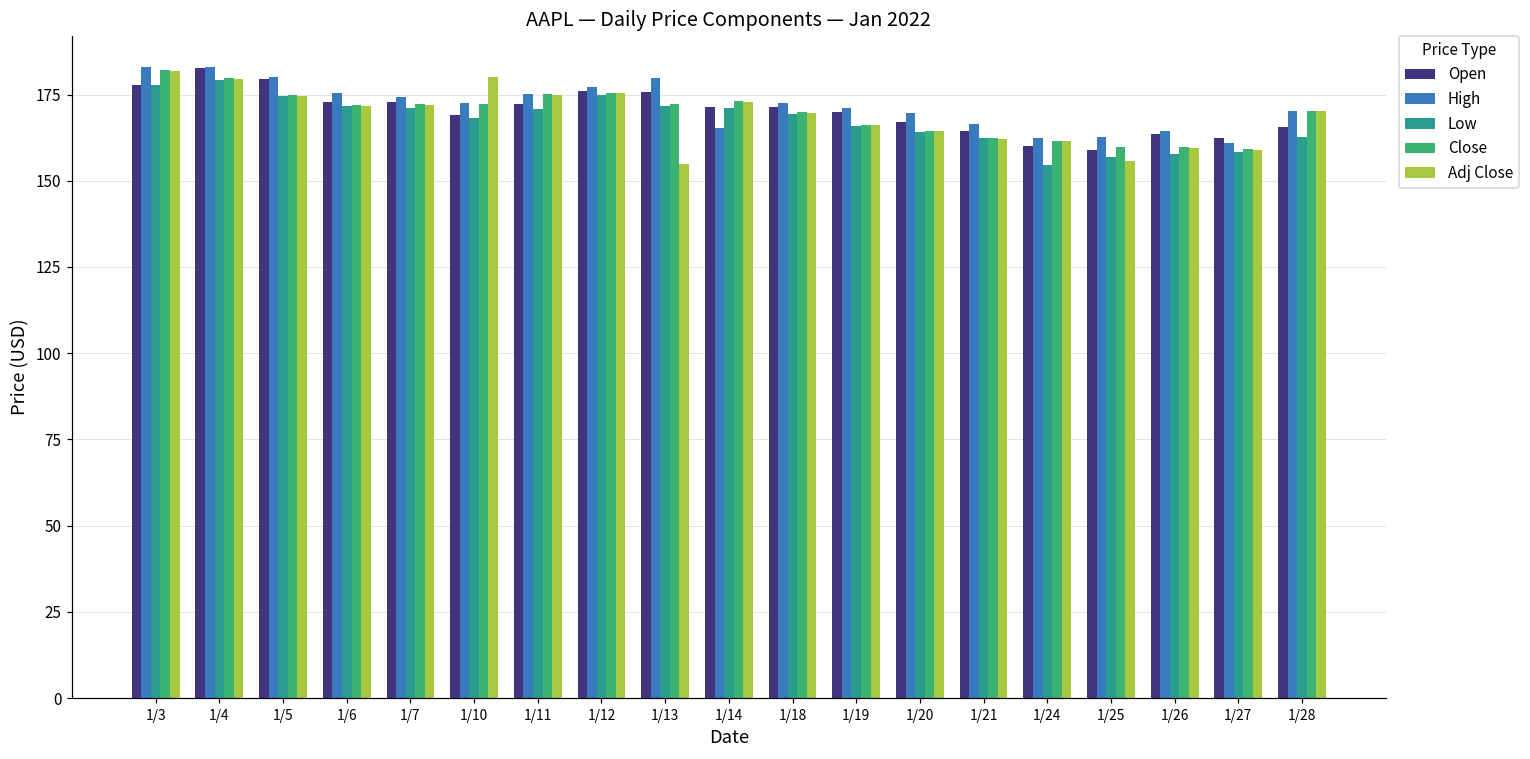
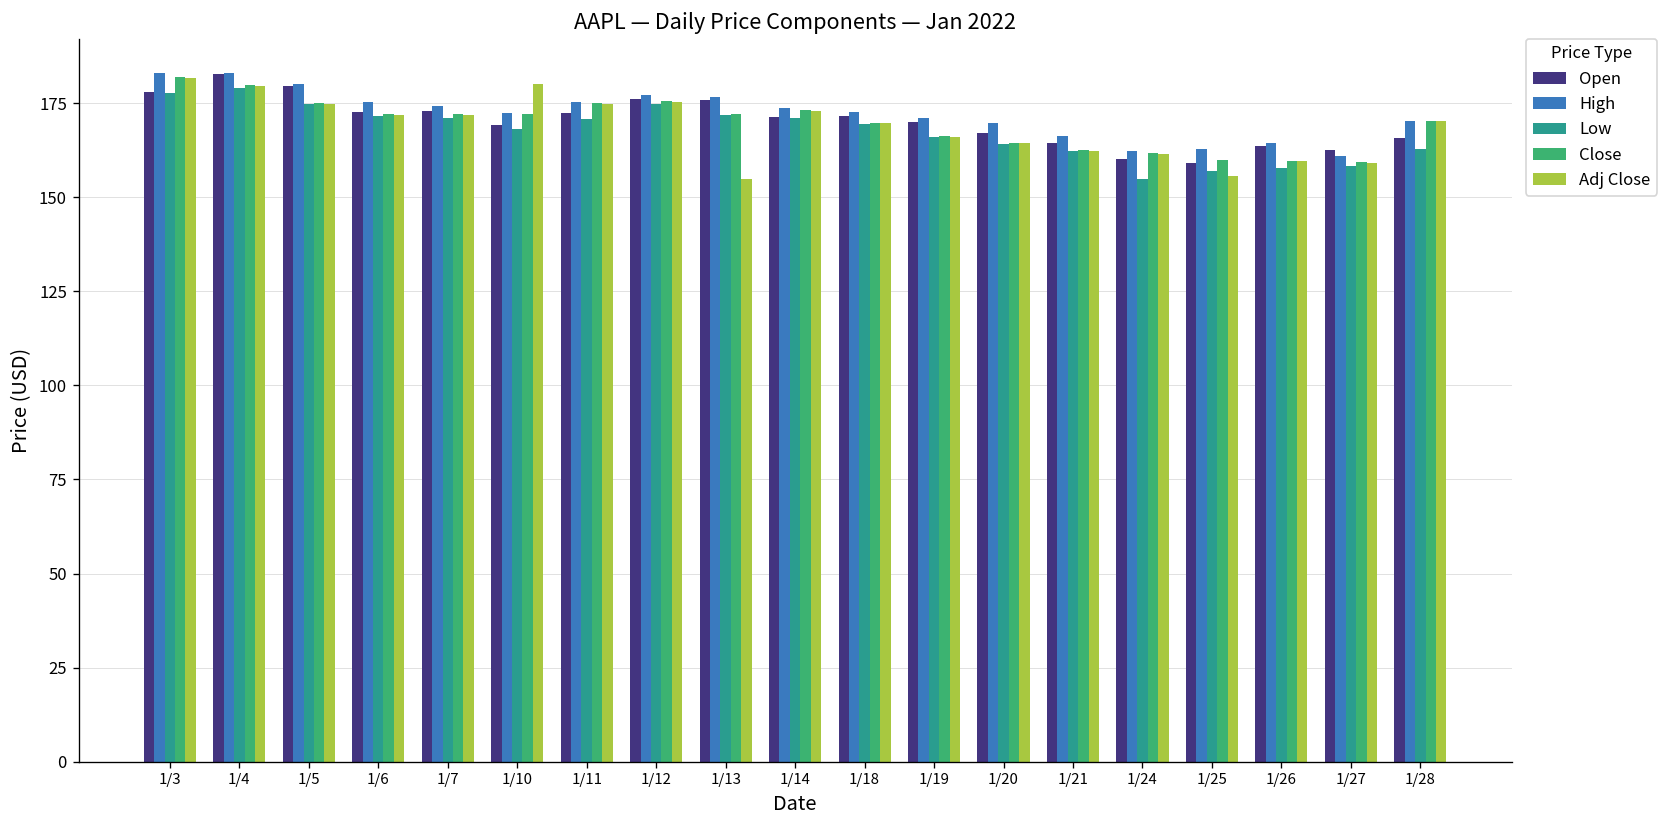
  {
    "Open": {
      "1/3": 178,
      "1/4": 183,
      "1/5": 180,
      "1/6": 173,
      "1/7": 173,
      "1/10": 169,
      "1/11": 172,
      "1/12": 176,
      "1/13": 176,
      "1/14": 171,
      "1/18": 172,
      "1/19": 170,
      "1/20": 167,
      "1/21": 164,
      "1/24": 160,
      "1/25": 159,
      "1/26": 164,
      "1/27": 162,
      "1/28": 166
    },
    "High": {
      "1/3": 183,
      "1/4": 183,
      "1/5": 180,
      "1/6": 175,
      "1/7": 174,
      "1/10": 173,
      "1/11": 175,
      "1/12": 177,
-     "1/13": 180,
-     "1/14": 165,
+     "1/13": 177,
+     "1/14": 174,
      "1/18": 173,
      "1/19": 171,
      "1/20": 170,
      "1/21": 166,
      "1/24": 162,
      "1/25": 163,
      "1/26": 164,
      "1/27": 161,
      "1/28": 170
    },
    "Adj Close": {
      "1/3": 182,
      "1/4": 179,
      "1/5": 175,
      "1/6": 172,
      "1/7": 172,
      "1/10": 180,
      "1/11": 175,
      "1/12": 175,
      "1/13": 155,
      "1/14": 173,
      "1/18": 170,
      "1/19": 166,
      "1/20": 164,
      "1/21": 162,
      "1/24": 161,
      "1/25": 156,
      "1/26": 159,
      "1/27": 159,
      "1/28": 170
    }
  }
